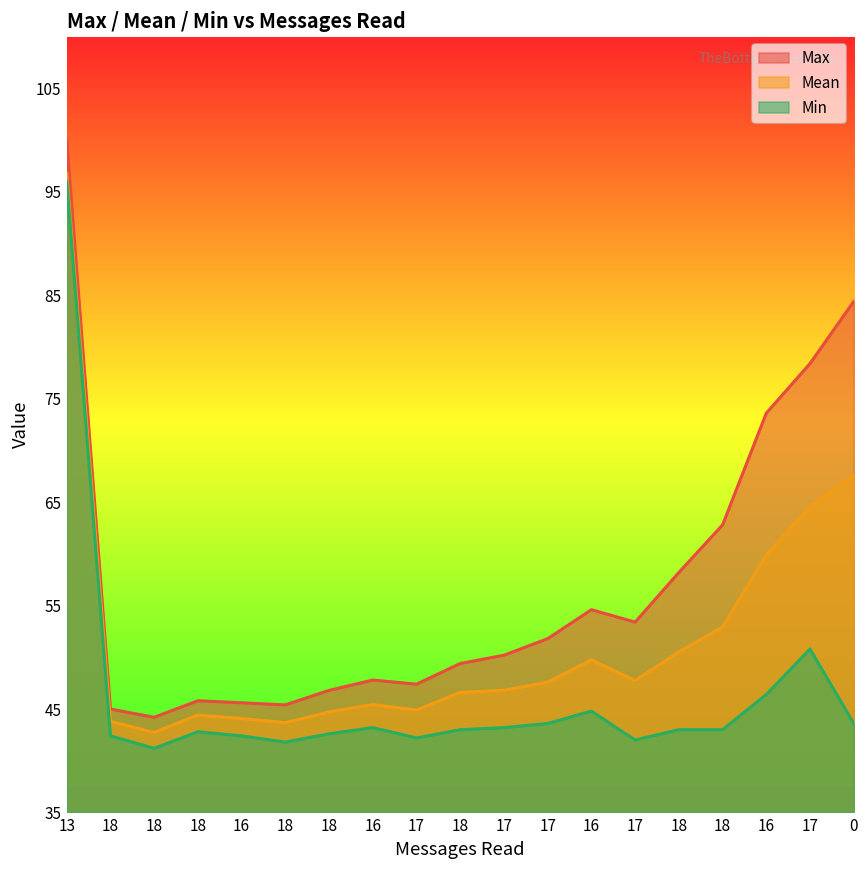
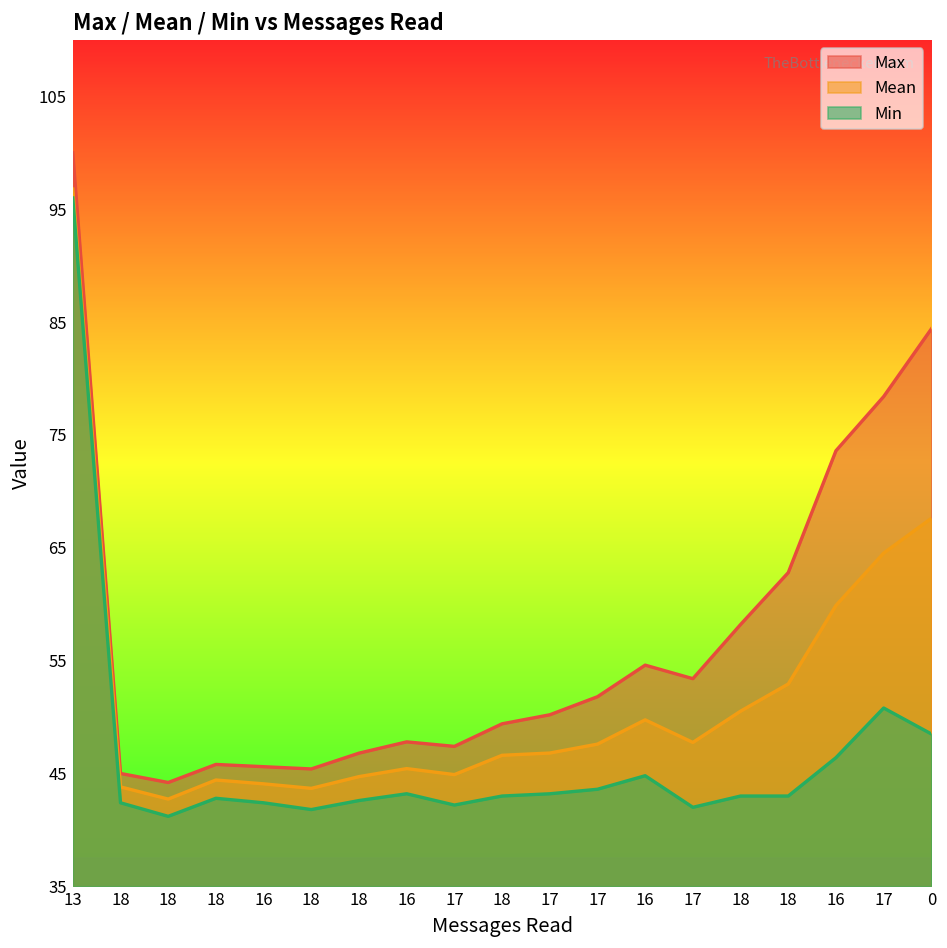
  {
    "Max": {
      "13": 100,
      "0": 84
    },
    "Mean": {
      "13": 97,
      "0": 68
    },
    "Min": {
      "13": 96,
-     "0": 44
+     "0": 49
    }
  }
